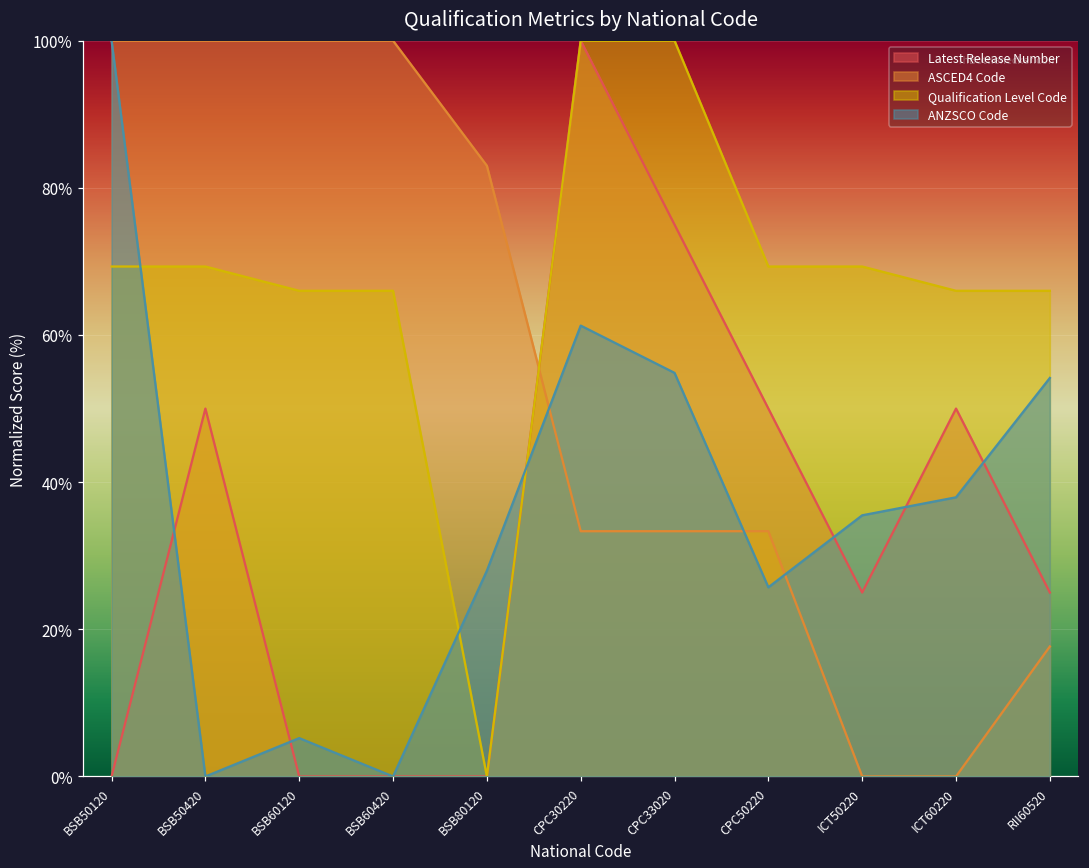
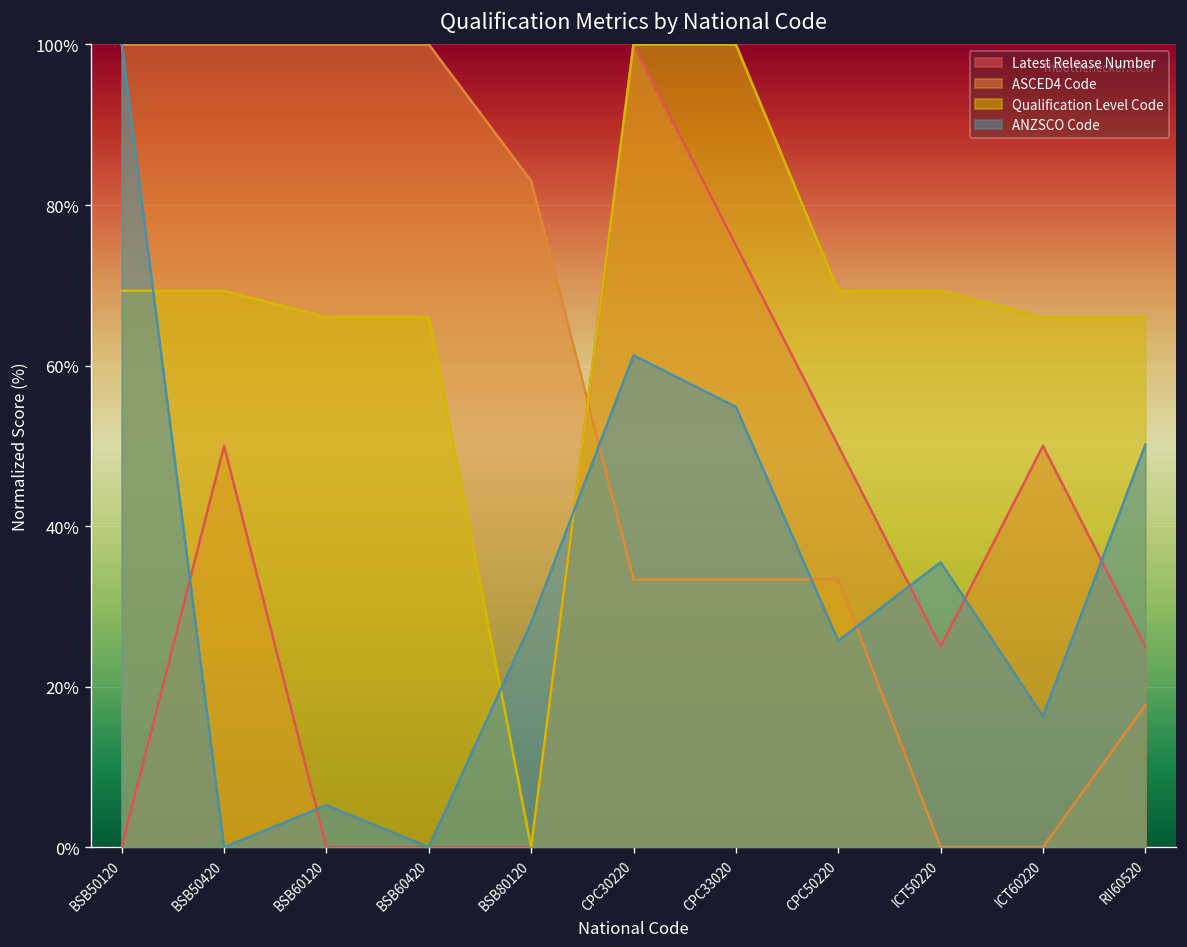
  {
    "ANZSCO Code": {
      "BSB50420": "0%",
      "BSB60120": "5%",
      "BSB80120": "28%",
      "CPC30220": "61%",
      "CPC33020": "55%",
      "CPC50220": "26%",
      "ICT50220": "35%",
-     "ICT60220": "38%",
-     "RII60520": "54%"
+     "ICT60220": "16%",
+     "RII60520": "50%"
    }
  }
